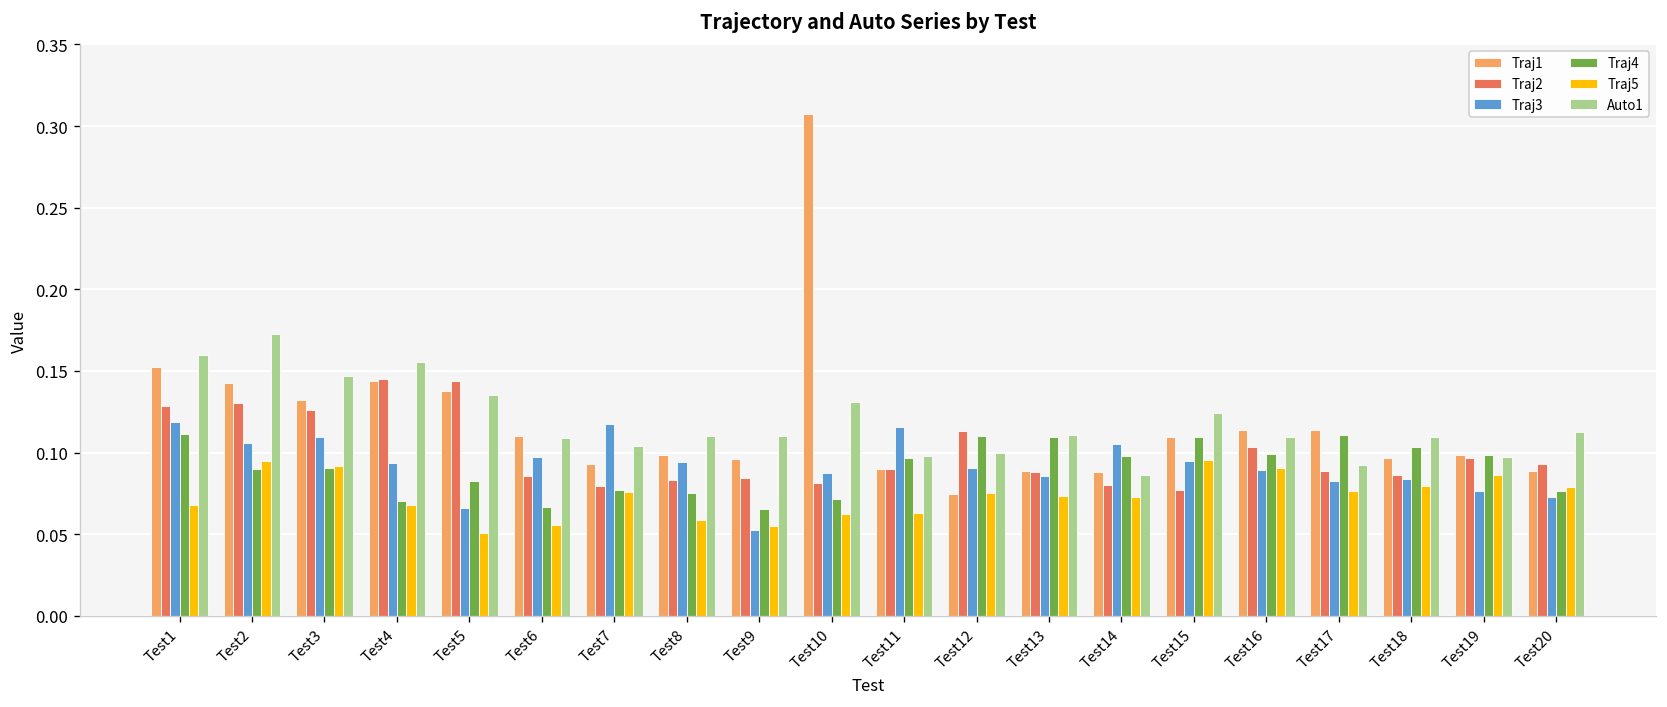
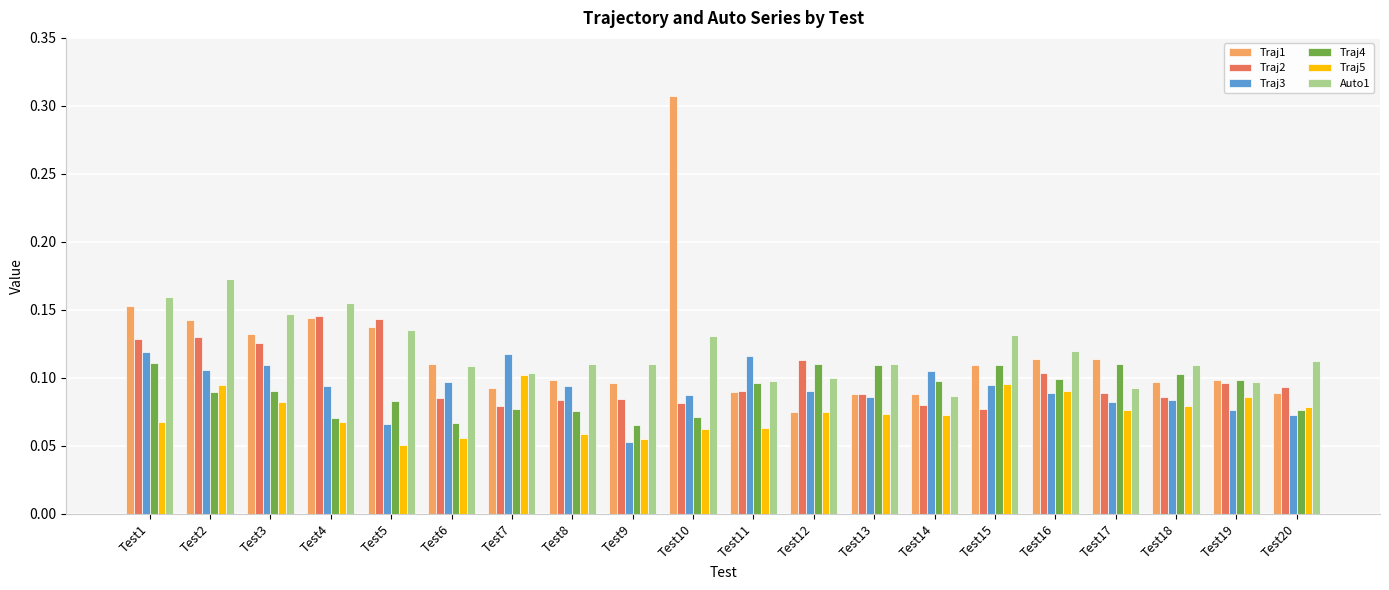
  {
    "Traj3": {
      "Test1": 0.119,
      "Test2": 0.106,
      "Test3": 0.110,
      "Test4": 0.094,
      "Test5": 0.066,
      "Test6": 0.097,
      "Test7": 0.118,
      "Test8": 0.094,
      "Test9": 0.053,
      "Test10": 0.087,
      "Test11": 0.116,
      "Test12": 0.090,
      "Test13": 0.086,
      "Test14": 0.105,
      "Test15": 0.095,
      "Test16": 0.089,
      "Test17": 0.082,
      "Test18": 0.084,
      "Test19": 0.076,
      "Test20": 0.073
    },
    "Traj4": {
      "Test1": 0.111,
      "Test2": 0.090,
      "Test3": 0.091,
      "Test4": 0.070,
      "Test5": 0.083,
      "Test6": 0.067,
      "Test7": 0.077,
      "Test8": 0.075,
      "Test9": 0.066,
      "Test10": 0.071,
      "Test11": 0.097,
      "Test12": 0.110,
      "Test13": 0.109,
      "Test14": 0.098,
      "Test15": 0.110,
      "Test16": 0.099,
      "Test17": 0.111,
      "Test18": 0.103,
      "Test19": 0.098,
      "Test20": 0.076
    },
    "Traj5": {
      "Test1": 0.068,
      "Test2": 0.095,
-     "Test3": 0.092,
+     "Test3": 0.082,
      "Test4": 0.068,
      "Test5": 0.051,
      "Test6": 0.056,
-     "Test7": 0.076,
+     "Test7": 0.102,
      "Test8": 0.059,
      "Test9": 0.055,
      "Test10": 0.062,
      "Test11": 0.063,
      "Test12": 0.075,
      "Test13": 0.073,
      "Test14": 0.073,
      "Test15": 0.095,
      "Test16": 0.090,
      "Test17": 0.077,
      "Test18": 0.079,
      "Test19": 0.086,
      "Test20": 0.079
    },
    "Auto1": {
      "Test1": 0.160,
      "Test2": 0.173,
      "Test3": 0.147,
      "Test4": 0.155,
      "Test5": 0.135,
      "Test6": 0.109,
      "Test7": 0.104,
      "Test8": 0.110,
      "Test9": 0.110,
      "Test10": 0.131,
      "Test11": 0.098,
      "Test12": 0.100,
      "Test13": 0.111,
      "Test14": 0.086,
-     "Test15": 0.124,
-     "Test16": 0.110,
+     "Test15": 0.132,
+     "Test16": 0.120,
      "Test17": 0.092,
      "Test18": 0.109,
      "Test19": 0.097,
      "Test20": 0.112
    }
  }
